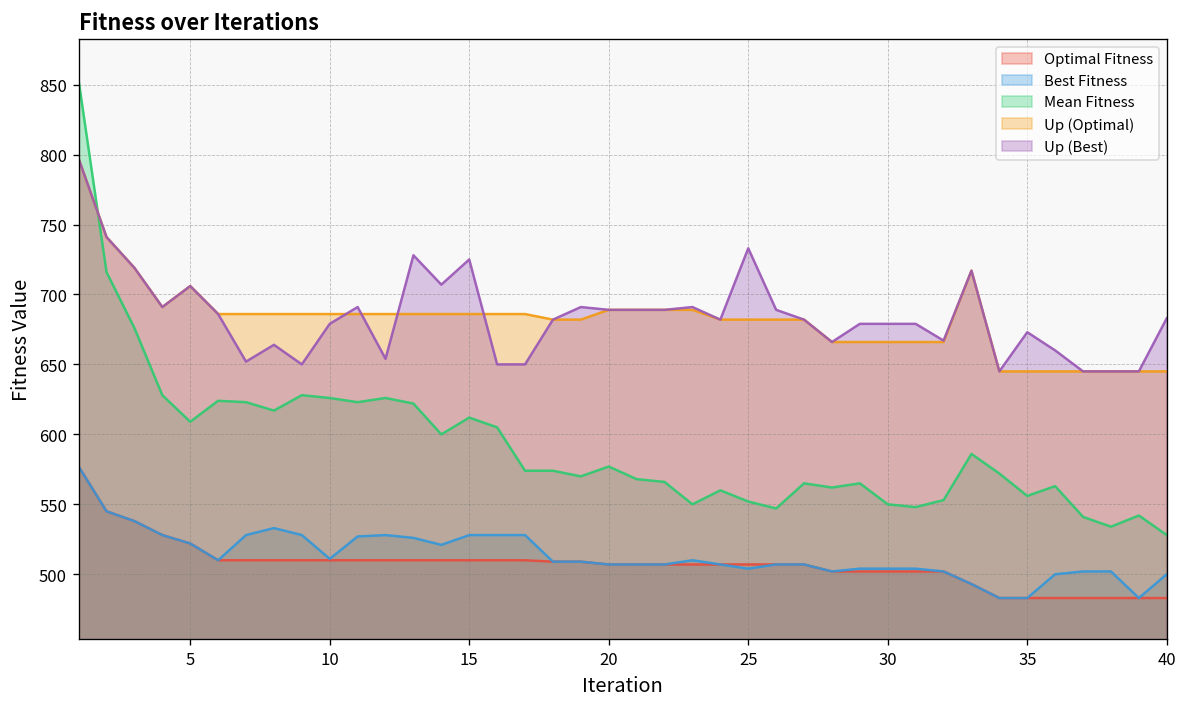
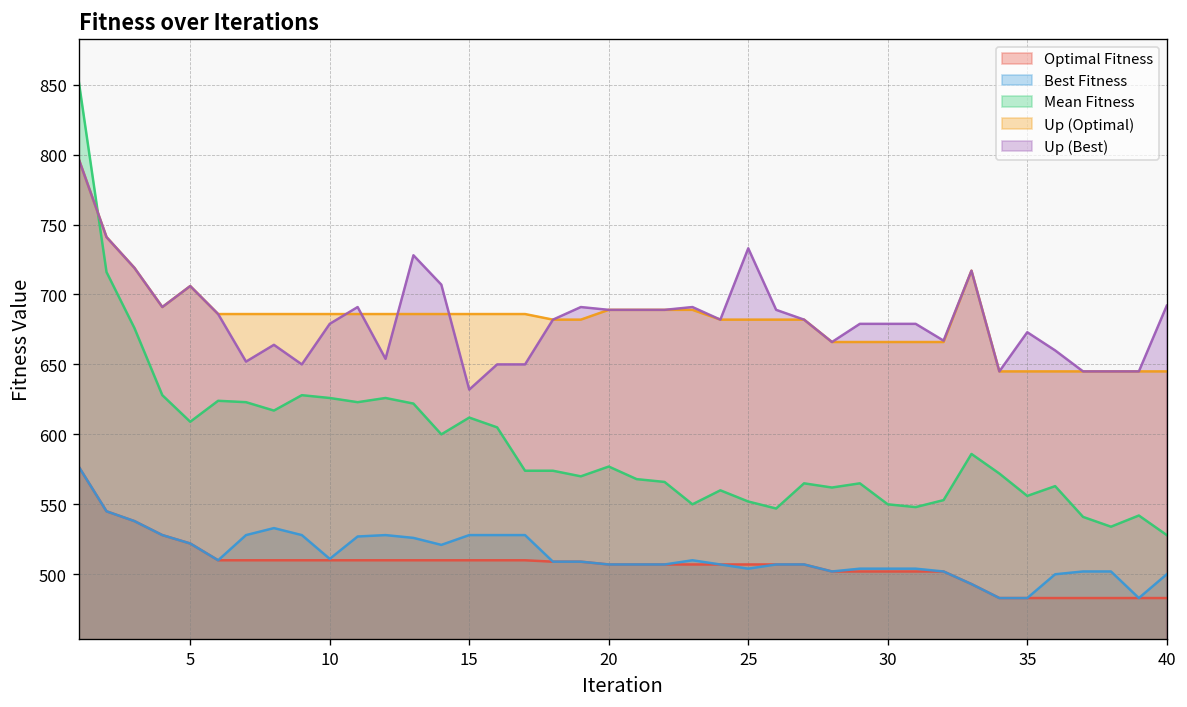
  {
    "Up (Best)": {
      "10": 679,
-     "15": 725,
+     "15": 632,
      "25": 733,
      "30": 679,
      "35": 673,
-     "40": 683
+     "40": 692
    }
  }
